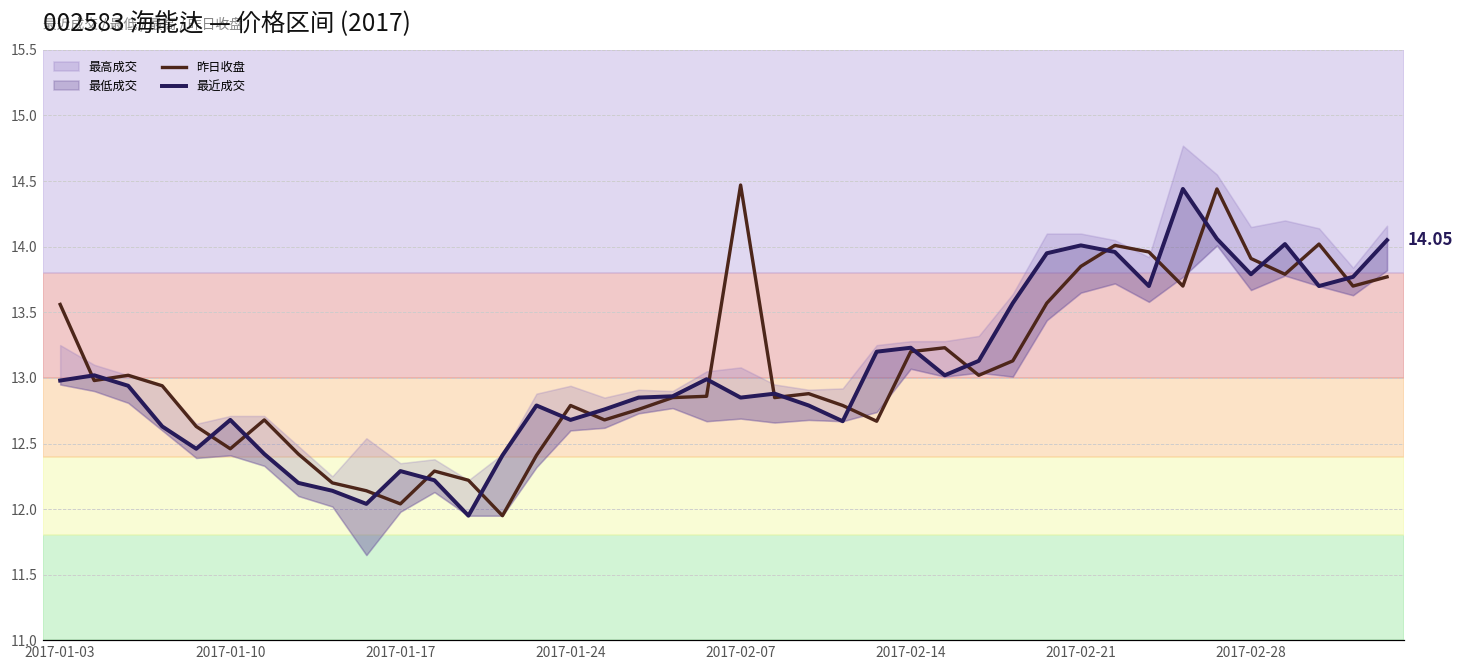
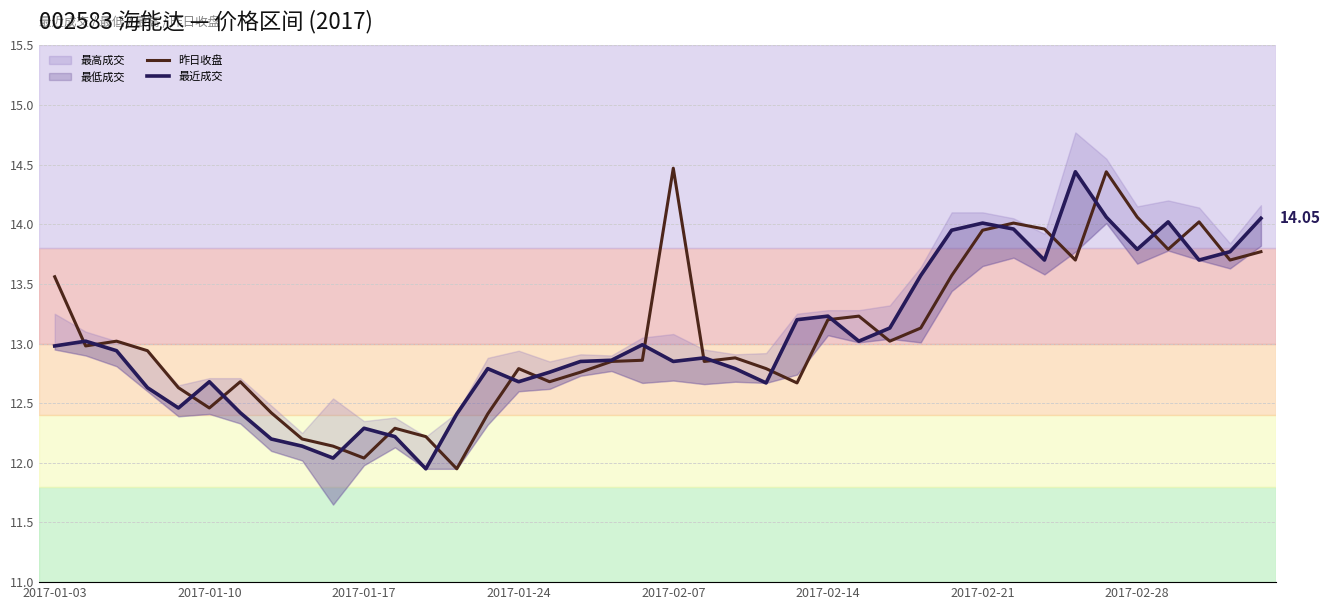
  {
    "昨日收盘": {
      "2017-01-03": 13.56,
      "2017-01-10": 12.46,
      "2017-01-17": 12.04,
      "2017-01-24": 12.79,
      "2017-02-07": 14.47,
      "2017-02-14": 13.20,
-     "2017-02-21": 13.85,
-     "2017-02-28": 13.91
+     "2017-02-21": 13.95,
+     "2017-02-28": 14.06
    }
  }
